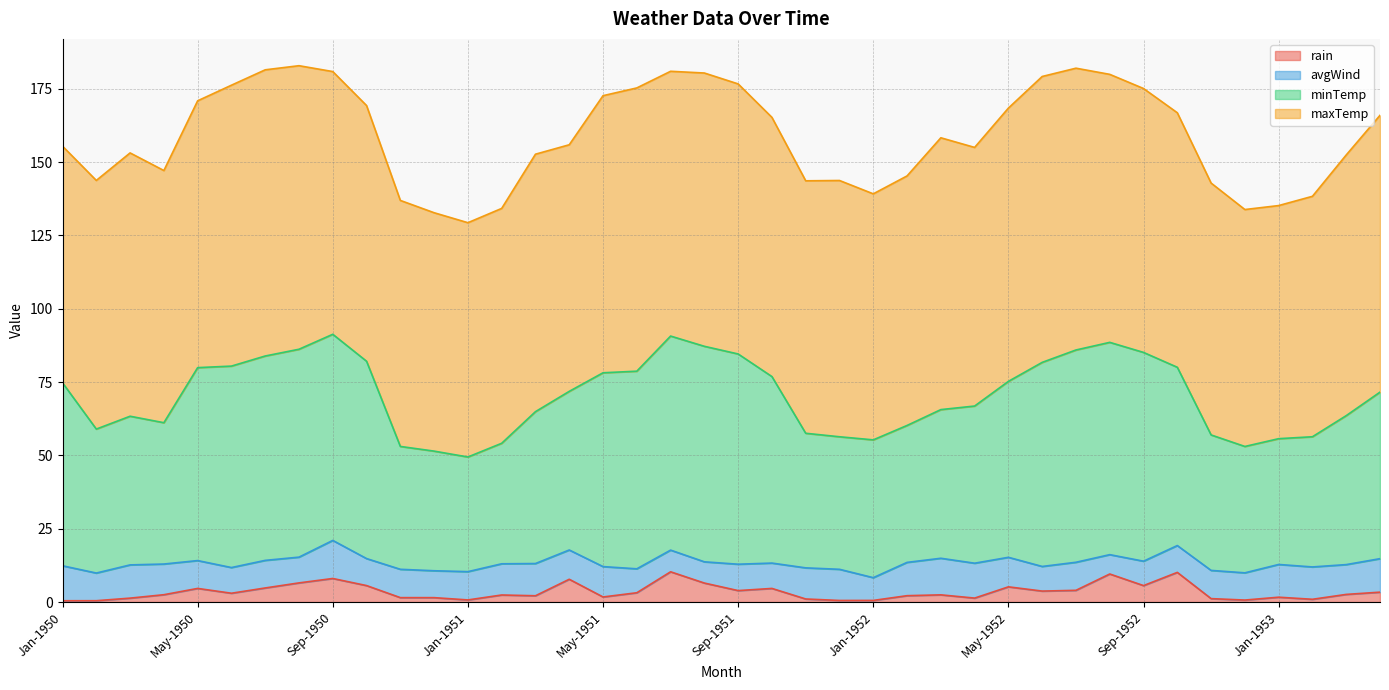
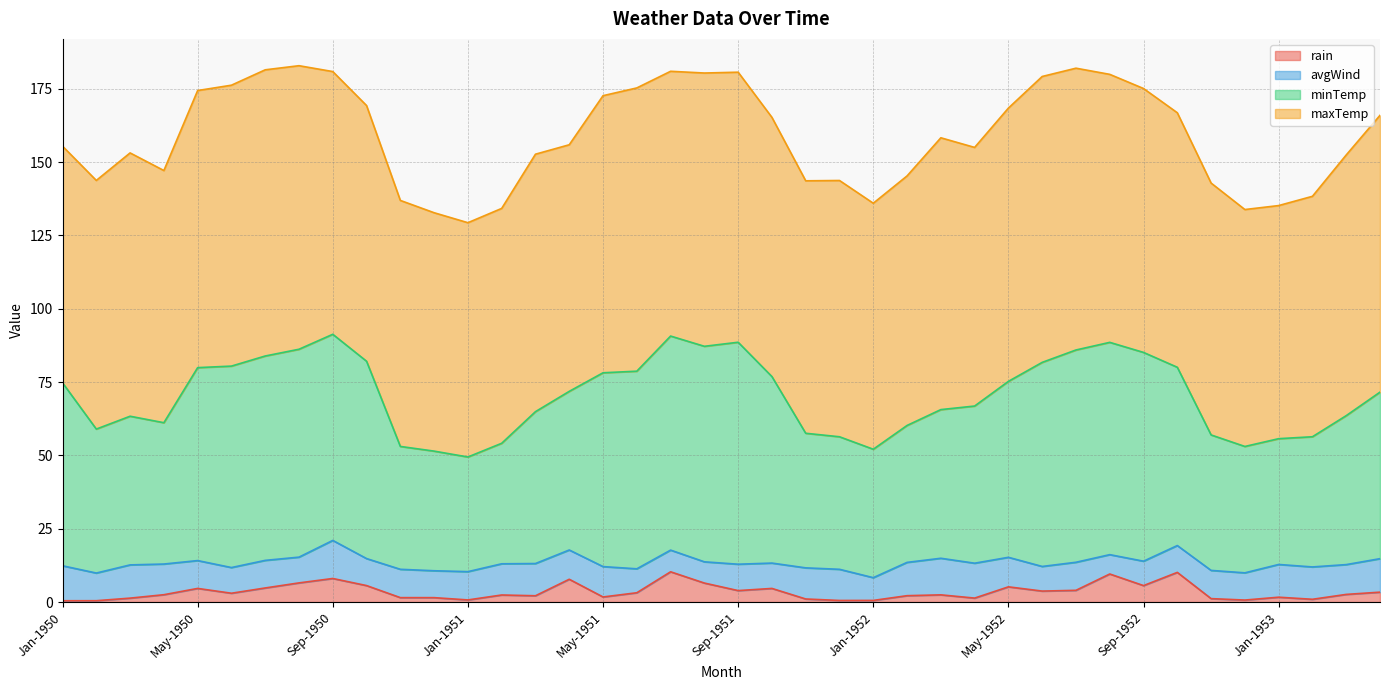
  {
    "rain": {
      "Jan-1950": 0,
      "May-1950": 5,
      "Sep-1950": 8,
      "Jan-1951": 1,
      "May-1951": 2,
      "Sep-1951": 4,
      "Jan-1952": 1,
      "May-1952": 5,
      "Sep-1952": 6,
      "Jan-1953": 2
    },
    "avgWind": {
      "Jan-1950": 12,
      "May-1950": 9,
      "Sep-1950": 13,
      "Jan-1951": 10,
      "May-1951": 10,
      "Sep-1951": 9,
      "Jan-1952": 8,
      "May-1952": 10,
      "Sep-1952": 8,
      "Jan-1953": 11
    },
    "minTemp": {
      "Jan-1950": 62,
      "May-1950": 66,
      "Sep-1950": 70,
      "Jan-1951": 39,
      "May-1951": 66,
-     "Sep-1951": 72,
-     "Jan-1952": 47,
+     "Sep-1951": 76,
+     "Jan-1952": 44,
      "May-1952": 60,
      "Sep-1952": 71,
      "Jan-1953": 43
    },
    "maxTemp": {
      "Jan-1950": 81,
-     "May-1950": 91,
+     "May-1950": 95,
      "Sep-1950": 90,
      "Jan-1951": 80,
      "May-1951": 94,
      "Sep-1951": 92,
      "Jan-1952": 84,
      "May-1952": 93,
      "Sep-1952": 90,
      "Jan-1953": 79
    }
  }
